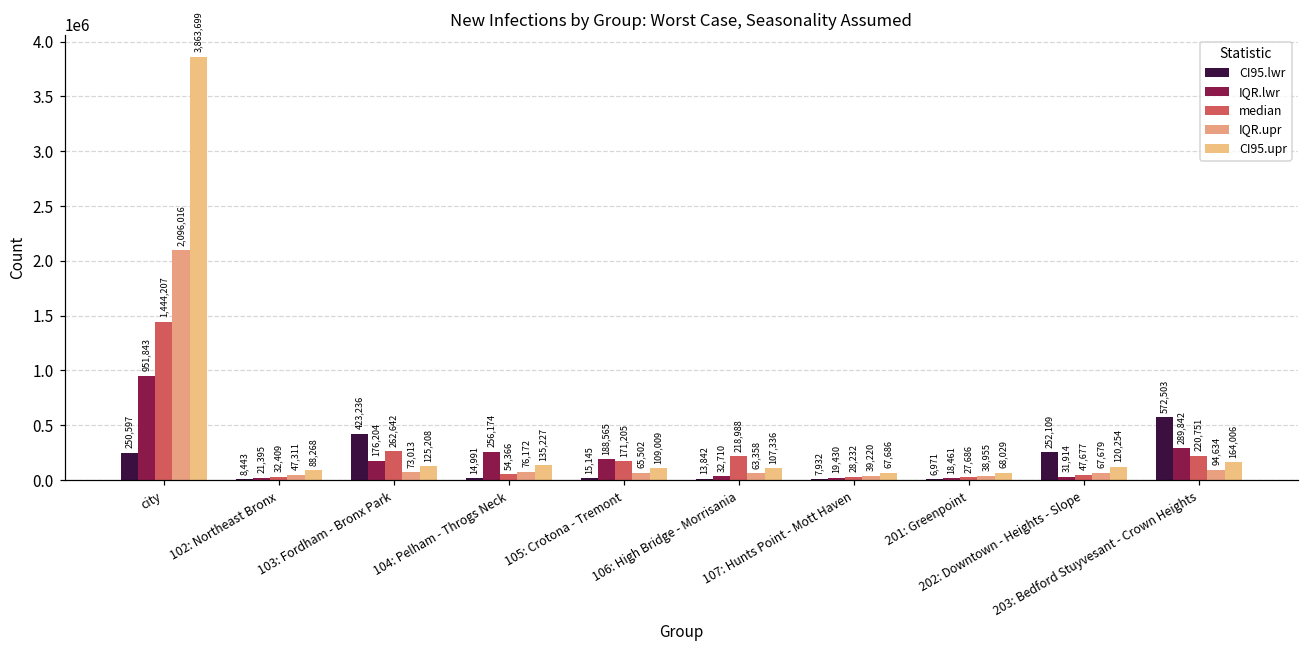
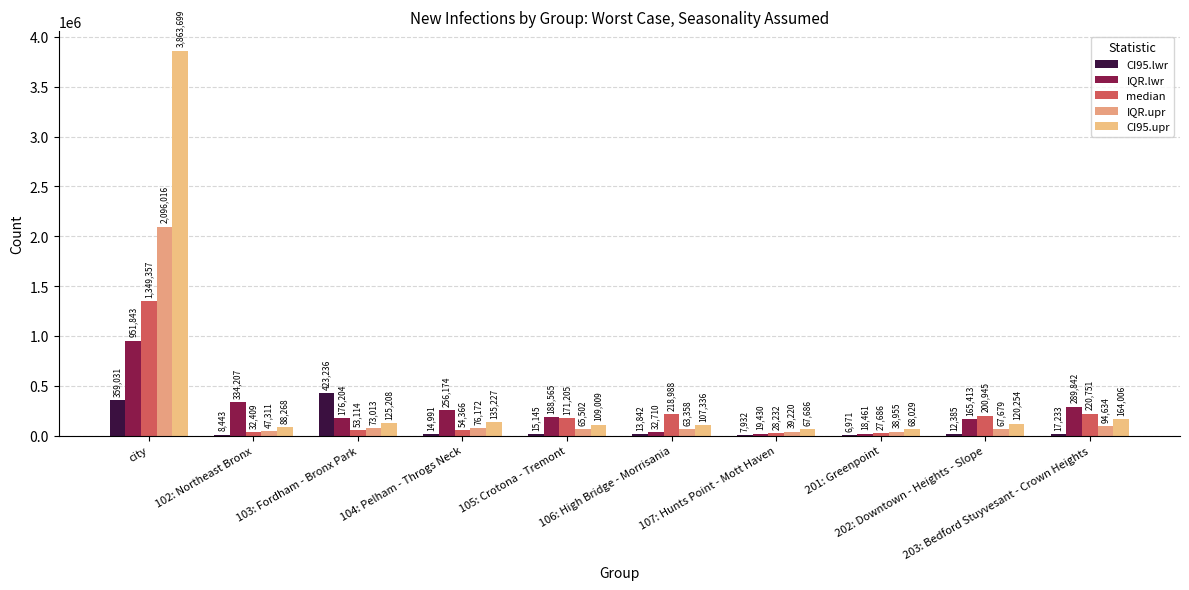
  {
    "CI95.lwr": {
-     "city": "250,597",
+     "city": "359,031",
      "102: Northeast Bronx": "8,443",
      "103: Fordham - Bronx Park": "423,236",
      "104: Pelham - Throgs Neck": "14,991",
      "105: Crotona - Tremont": "15,145",
      "106: High Bridge - Morrisania": "13,842",
      "107: Hunts Point - Mott Haven": "7,932",
      "201: Greenpoint": "6,971",
-     "202: Downtown - Heights - Slope": "252,109",
-     "203: Bedford Stuyvesant - Crown Heights": "572,503"
+     "202: Downtown - Heights - Slope": "12,385",
+     "203: Bedford Stuyvesant - Crown Heights": "17,233"
    },
    "IQR.lwr": {
      "city": "951,843",
-     "102: Northeast Bronx": "21,395",
+     "102: Northeast Bronx": "334,207",
      "103: Fordham - Bronx Park": "176,204",
      "104: Pelham - Throgs Neck": "256,174",
      "105: Crotona - Tremont": "188,565",
      "106: High Bridge - Morrisania": "32,710",
      "107: Hunts Point - Mott Haven": "19,430",
      "201: Greenpoint": "18,461",
-     "202: Downtown - Heights - Slope": "31,914",
+     "202: Downtown - Heights - Slope": "165,413",
      "203: Bedford Stuyvesant - Crown Heights": "289,842"
    },
    "median": {
-     "city": "1,444,207",
+     "city": "1,349,357",
      "102: Northeast Bronx": "32,409",
-     "103: Fordham - Bronx Park": "262,642",
+     "103: Fordham - Bronx Park": "53,114",
      "104: Pelham - Throgs Neck": "54,366",
      "105: Crotona - Tremont": "171,205",
      "106: High Bridge - Morrisania": "218,988",
      "107: Hunts Point - Mott Haven": "28,232",
      "201: Greenpoint": "27,686",
-     "202: Downtown - Heights - Slope": "47,677",
+     "202: Downtown - Heights - Slope": "200,945",
      "203: Bedford Stuyvesant - Crown Heights": "220,751"
    }
  }
